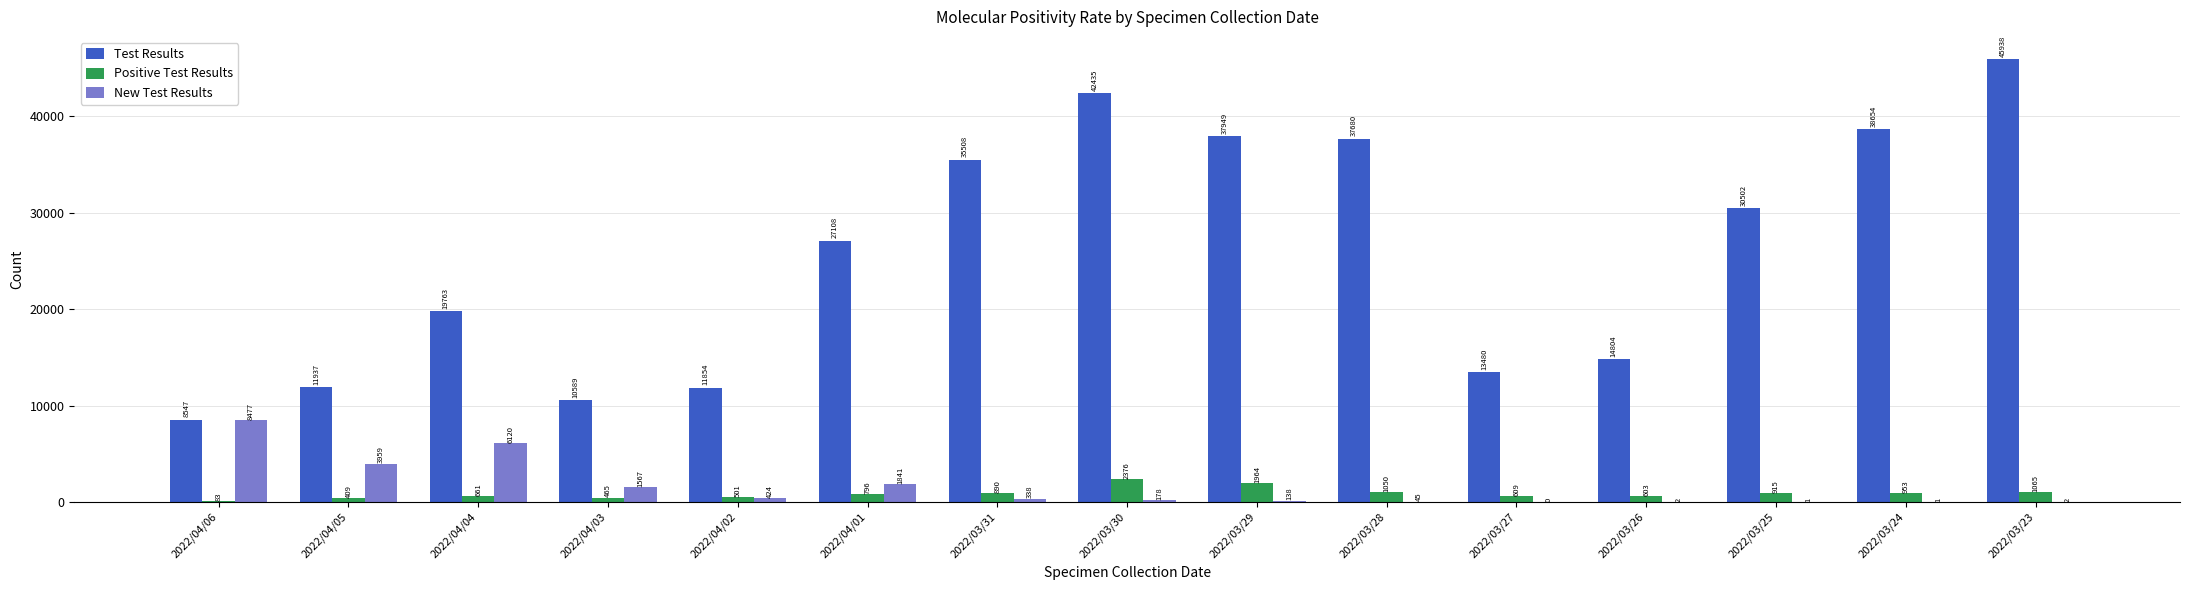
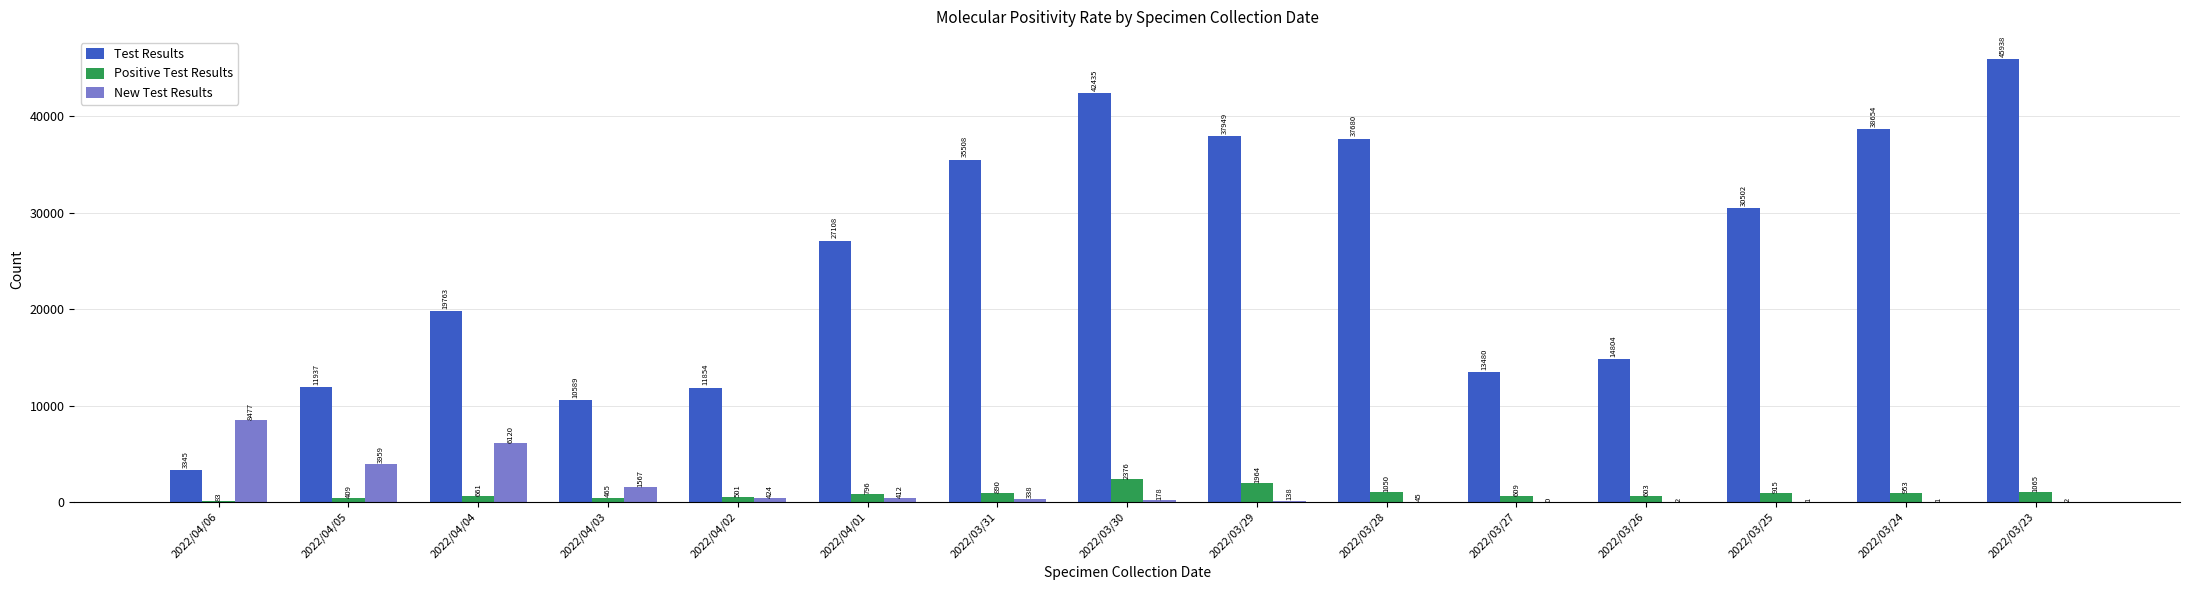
  {
    "Test Results": {
-     "2022/04/06": 8547,
+     "2022/04/06": 3345,
      "2022/04/05": 11937,
      "2022/04/04": 19763,
      "2022/04/03": 10589,
      "2022/04/02": 11854,
      "2022/04/01": 27108,
      "2022/03/31": 35508,
      "2022/03/30": 42435,
      "2022/03/29": 37949,
      "2022/03/28": 37680,
      "2022/03/27": 13480,
      "2022/03/26": 14804,
      "2022/03/25": 30502,
      "2022/03/24": 38654,
      "2022/03/23": 45938
    },
    "Positive Test Results": {
      "2022/04/06": 83,
      "2022/04/05": 409,
      "2022/04/04": 661,
      "2022/04/03": 465,
      "2022/04/02": 501,
      "2022/04/01": 796,
      "2022/03/31": 890,
      "2022/03/30": 2376,
      "2022/03/29": 1964,
      "2022/03/28": 1050,
      "2022/03/27": 609,
      "2022/03/26": 603,
      "2022/03/25": 915,
      "2022/03/24": 953,
      "2022/03/23": 1065
    },
    "New Test Results": {
      "2022/04/06": 8477,
      "2022/04/05": 3959,
      "2022/04/04": 6120,
      "2022/04/03": 1567,
      "2022/04/02": 424,
-     "2022/04/01": 1841,
+     "2022/04/01": 412,
      "2022/03/31": 338,
      "2022/03/30": 178,
      "2022/03/29": 138,
      "2022/03/28": 45,
      "2022/03/27": 0,
      "2022/03/26": 2,
      "2022/03/25": 1,
      "2022/03/24": 1,
      "2022/03/23": 2
    }
  }
